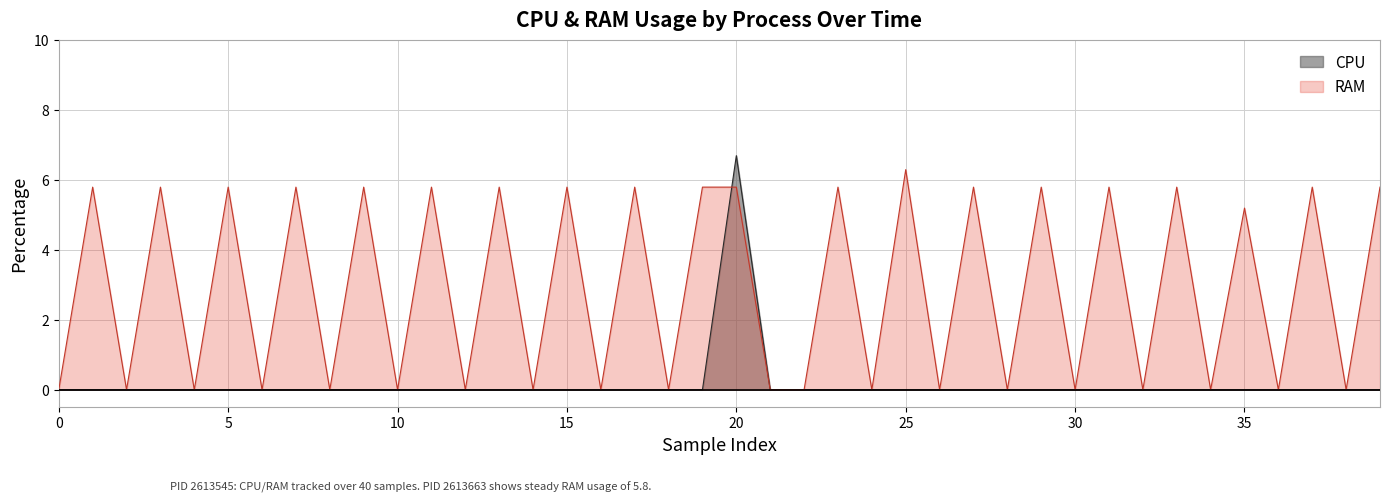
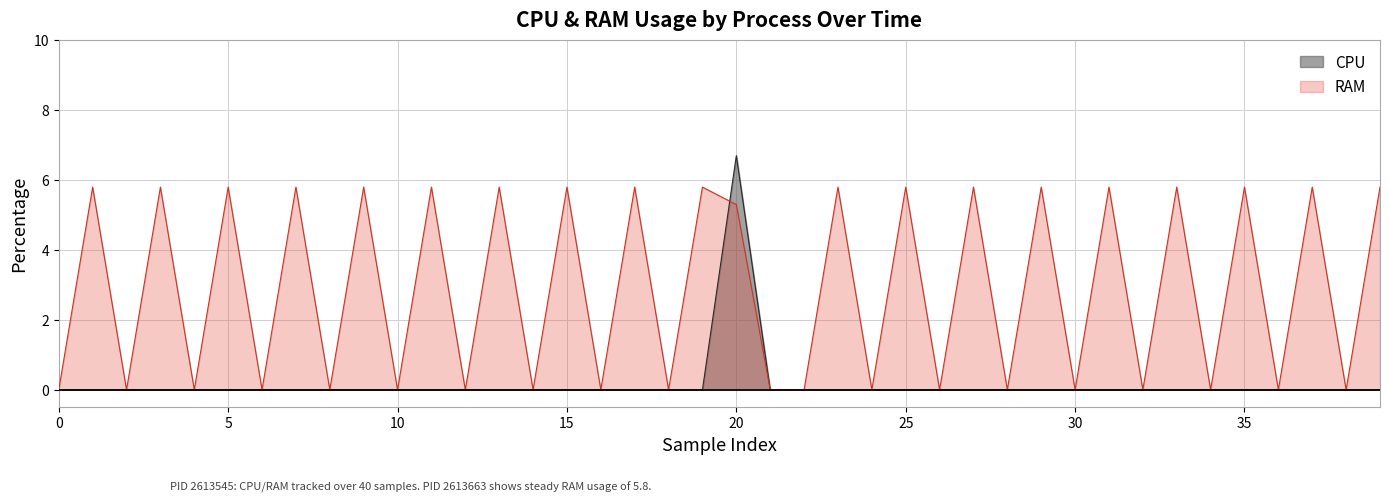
  {
    "CPU": {
      "5": 0.0,
      "15": 0.0,
      "20": 6.7,
      "25": 0.0,
      "35": 0.0
    },
    "RAM": {
      "5": 5.8,
      "15": 5.8,
-     "20": 5.8,
-     "25": 6.3,
-     "35": 5.2
+     "20": 5.3,
+     "25": 5.8,
+     "35": 5.8
    }
  }
